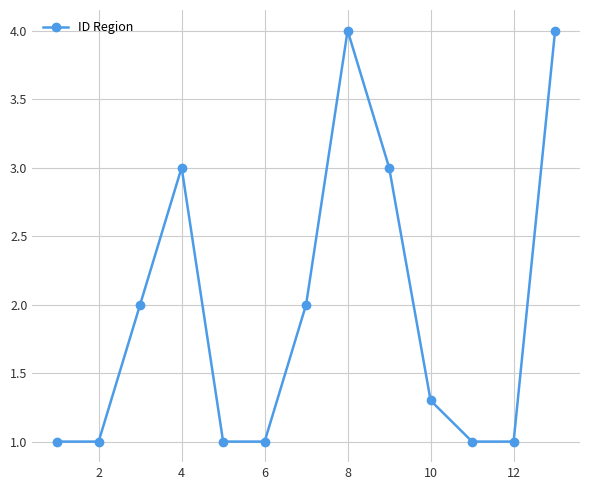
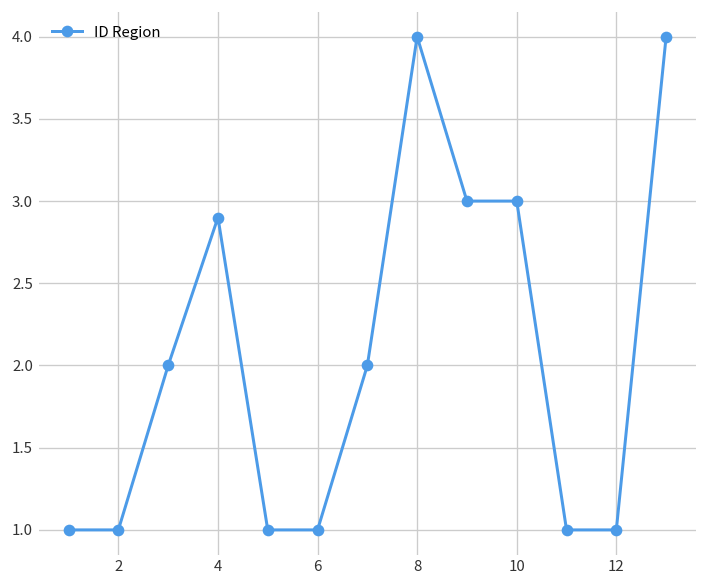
  {
    "2": 1.0,
-   "4": 3.0,
+   "4": 2.9,
    "6": 1.0,
    "8": 4.0,
-   "10": 1.3,
+   "10": 3.0,
    "12": 1.0
  }
